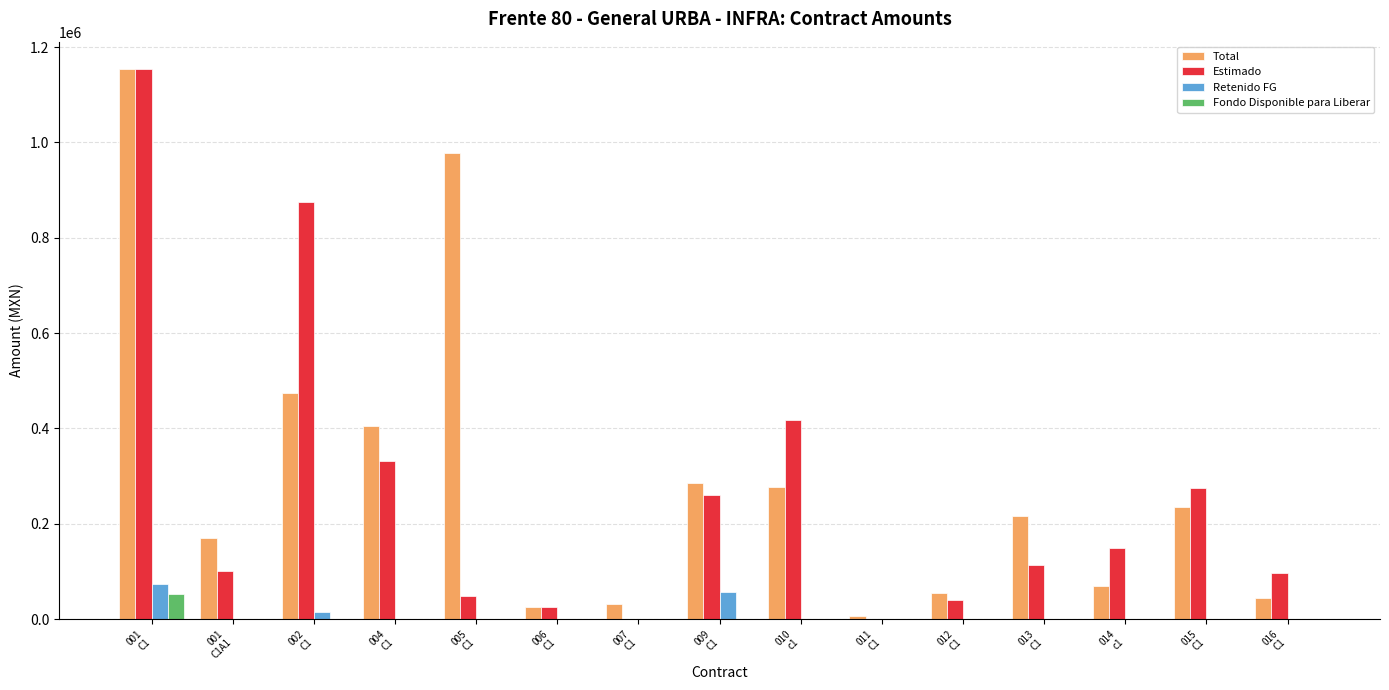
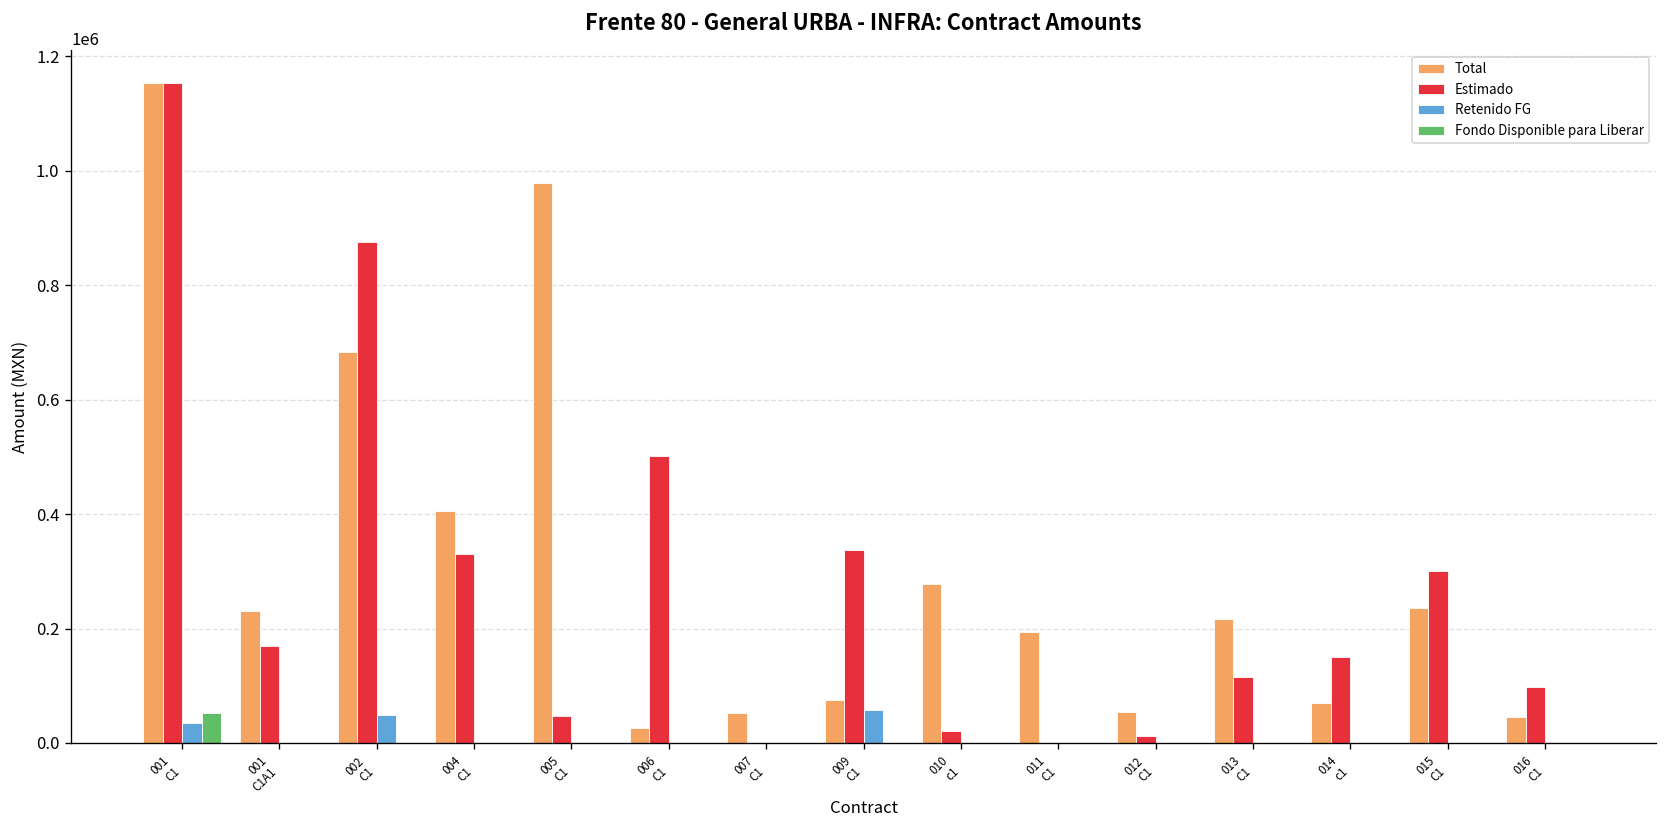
  {
    "Total": {
      "001 C1": 1150000,
-     "001 C1A1": 170000,
-     "002 C1": 470000,
+     "001 C1A1": 230000,
+     "002 C1": 680000,
      "004 C1": 410000,
      "005 C1": 980000,
      "006 C1": 30000,
-     "007 C1": 30000,
-     "009 C1": 290000,
+     "007 C1": 50000,
+     "009 C1": 80000,
      "010 c1": 280000,
-     "011 C1": 10000,
+     "011 C1": 190000,
      "012 C1": 50000,
      "013 C1": 220000,
      "014 c1": 70000,
      "015 C1": 240000,
      "016 C1": 50000
    },
    "Estimado": {
      "001 C1": 1150000,
-     "001 C1A1": 100000,
+     "001 C1A1": 170000,
      "002 C1": 880000,
      "004 C1": 330000,
      "005 C1": 50000,
-     "006 C1": 30000,
+     "006 C1": 500000,
      "007 C1": 0,
-     "009 C1": 260000,
-     "010 c1": 420000,
+     "009 C1": 340000,
+     "010 c1": 20000,
      "011 C1": 0,
-     "012 C1": 40000,
+     "012 C1": 10000,
      "013 C1": 110000,
      "014 c1": 150000,
-     "015 C1": 270000,
+     "015 C1": 300000,
      "016 C1": 100000
    },
    "Retenido FG": {
-     "001 C1": 70000,
+     "001 C1": 30000,
      "001 C1A1": 0,
-     "002 C1": 10000,
+     "002 C1": 50000,
      "004 C1": 0,
      "005 C1": 0,
      "006 C1": 0,
      "007 C1": 0,
      "009 C1": 60000,
      "010 c1": 0,
      "011 C1": 0,
      "012 C1": 0,
      "013 C1": 0,
      "014 c1": 0,
      "015 C1": 0,
      "016 C1": 0
    },
    "Fondo Disponible para Liberar": {
      "001 C1": 50000,
      "001 C1A1": 0,
      "002 C1": 0,
      "004 C1": 0,
      "005 C1": 0,
      "006 C1": 0,
      "007 C1": 0,
      "009 C1": 0,
      "010 c1": 0,
      "011 C1": 0,
      "012 C1": 0,
      "013 C1": 0,
      "014 c1": 0,
      "015 C1": 0,
      "016 C1": 0
    }
  }
